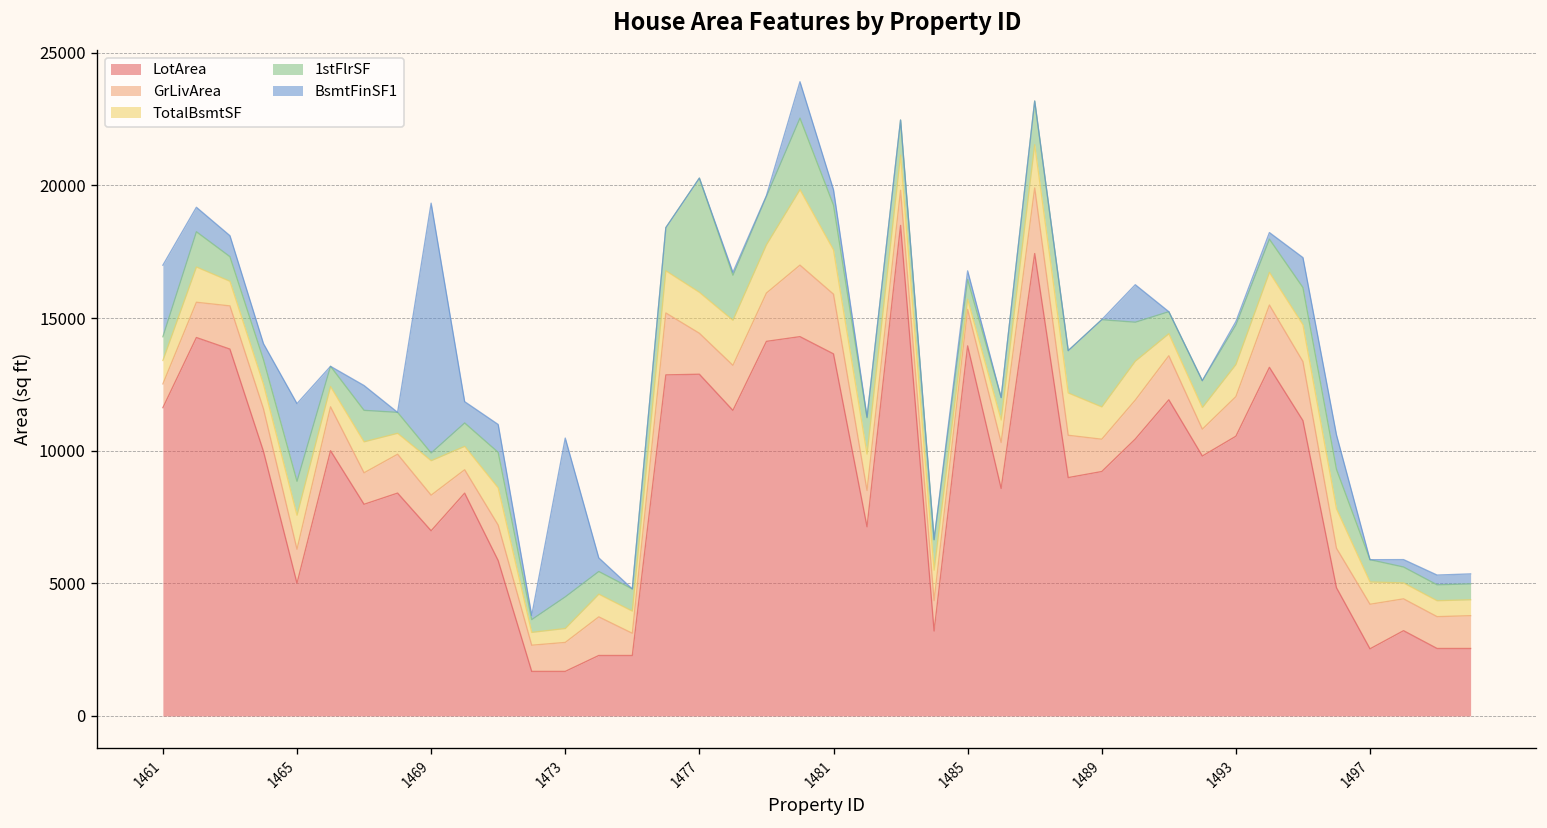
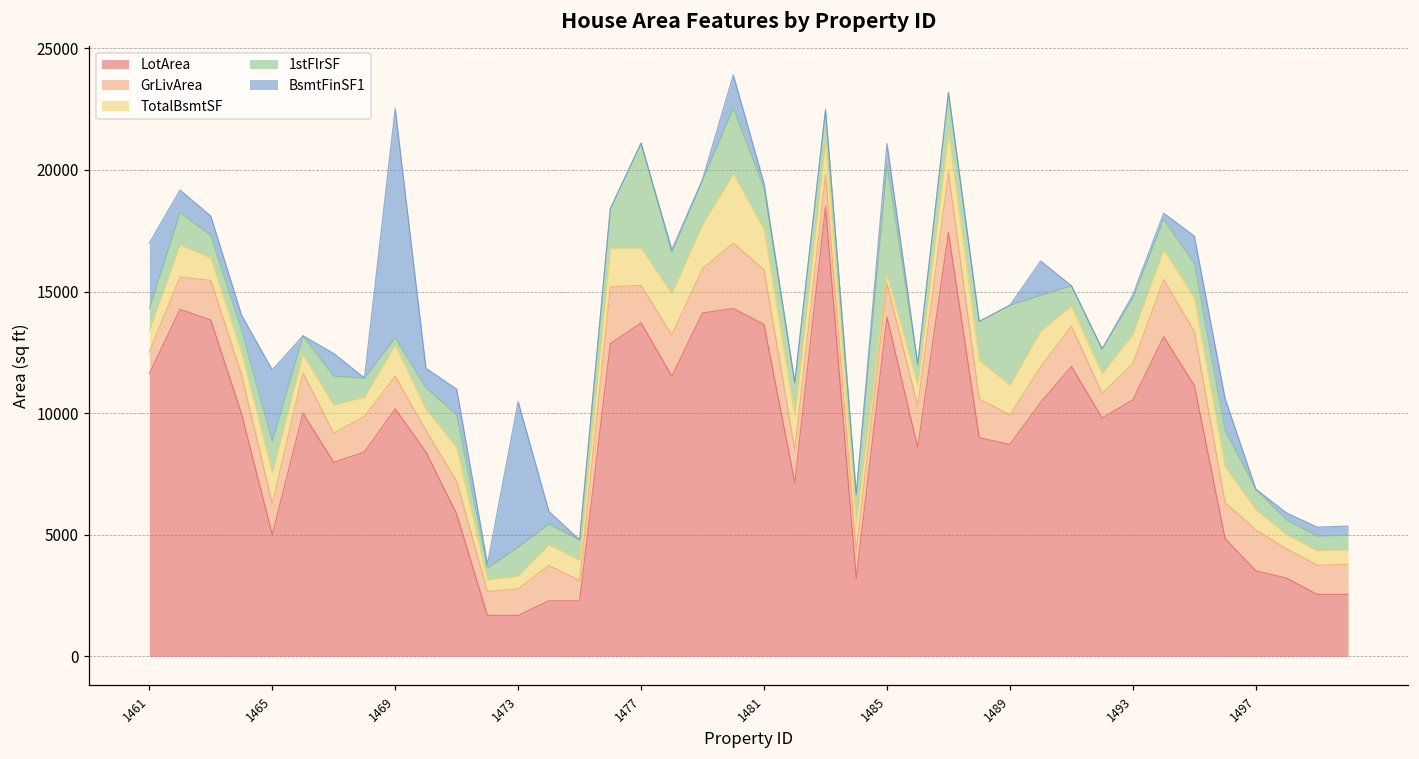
  {
    "LotArea": {
      "1461": 11600,
      "1465": 5000,
-     "1469": 7000,
+     "1469": 10200,
      "1473": 1700,
-     "1477": 12900,
+     "1477": 13700,
      "1481": 13700,
      "1485": 14000,
-     "1489": 9200,
+     "1489": 8700,
      "1493": 10500,
-     "1497": 2500
+     "1497": 3500
    },
    "1stFlrSF": {
      "1461": 900,
      "1465": 1300,
      "1469": 300,
      "1473": 1200,
      "1481": 1700,
-     "1485": 700,
+     "1485": 4500,
      "1493": 1500
    },
    "BsmtFinSF1": {
      "1461": 2700,
      "1465": 2900,
      "1469": 9400,
      "1473": 6000,
-     "1481": 600,
-     "1485": 300,
+     "1481": 200,
+     "1485": 900,
      "1493": 100
    }
  }
